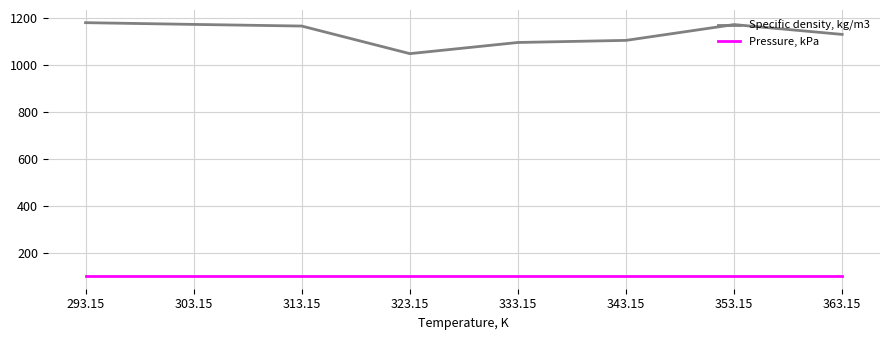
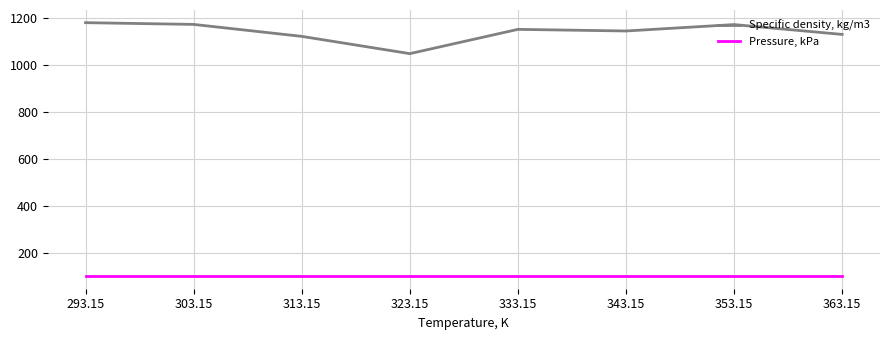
  {
    "Specific density, kg/m3": {
      "293.15": 1180,
      "303.15": 1170,
-     "313.15": 1170,
+     "313.15": 1120,
      "323.15": 1050,
-     "333.15": 1100,
-     "343.15": 1100,
+     "333.15": 1150,
+     "343.15": 1140,
      "353.15": 1170,
      "363.15": 1130
    },
    "Pressure, kPa": {
      "293.15": 100,
      "303.15": 100,
      "313.15": 100,
      "323.15": 100,
      "333.15": 100,
      "343.15": 100,
      "353.15": 100,
      "363.15": 100
    }
  }
